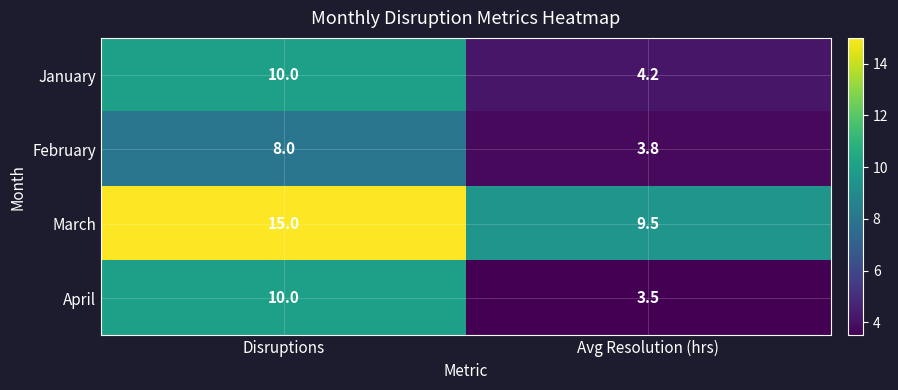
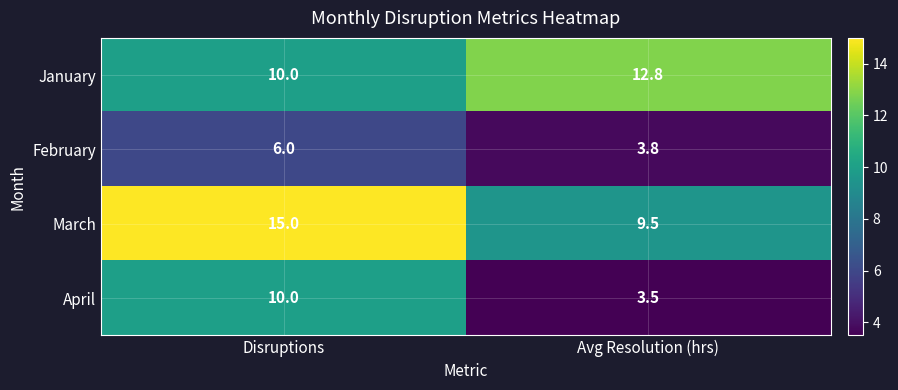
  {
    "January": {
      "Disruptions": 10.0,
-     "Avg Resolution (hrs)": 4.2
+     "Avg Resolution (hrs)": 12.8
    },
    "February": {
-     "Disruptions": 8.0,
+     "Disruptions": 6.0,
      "Avg Resolution (hrs)": 3.8
    },
    "March": {
      "Disruptions": 15.0,
      "Avg Resolution (hrs)": 9.5
    },
    "April": {
      "Disruptions": 10.0,
      "Avg Resolution (hrs)": 3.5
    }
  }
